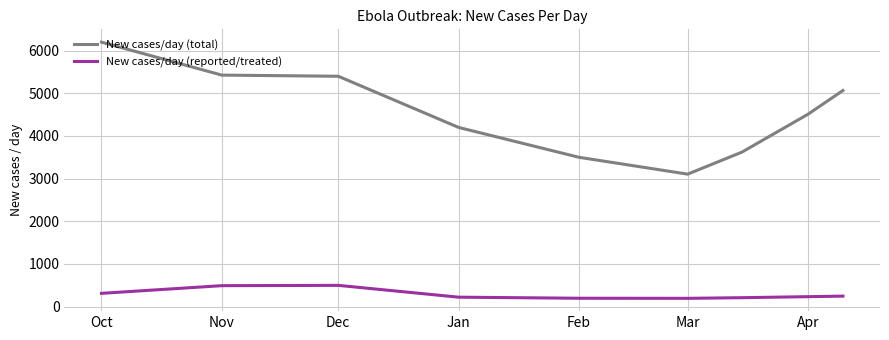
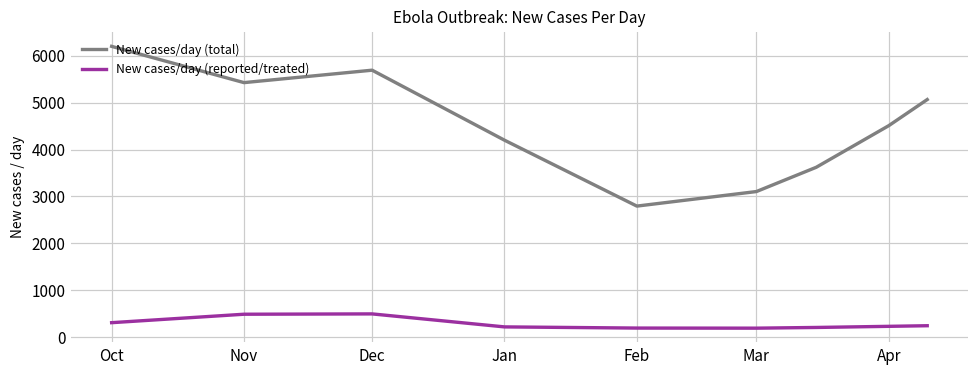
  {
    "New cases/day (total)": {
      "Oct": 6200,
      "Nov": 5400,
-     "Dec": 5400,
+     "Dec": 5700,
      "Jan": 4200,
-     "Feb": 3500,
+     "Feb": 2800,
      "Mar": 3100,
      "Apr": 4500
    },
    "New cases/day (reported/treated)": {
      "Oct": 300,
      "Nov": 500,
      "Dec": 500,
      "Jan": 200,
      "Feb": 200,
      "Mar": 200,
      "Apr": 200
    }
  }
